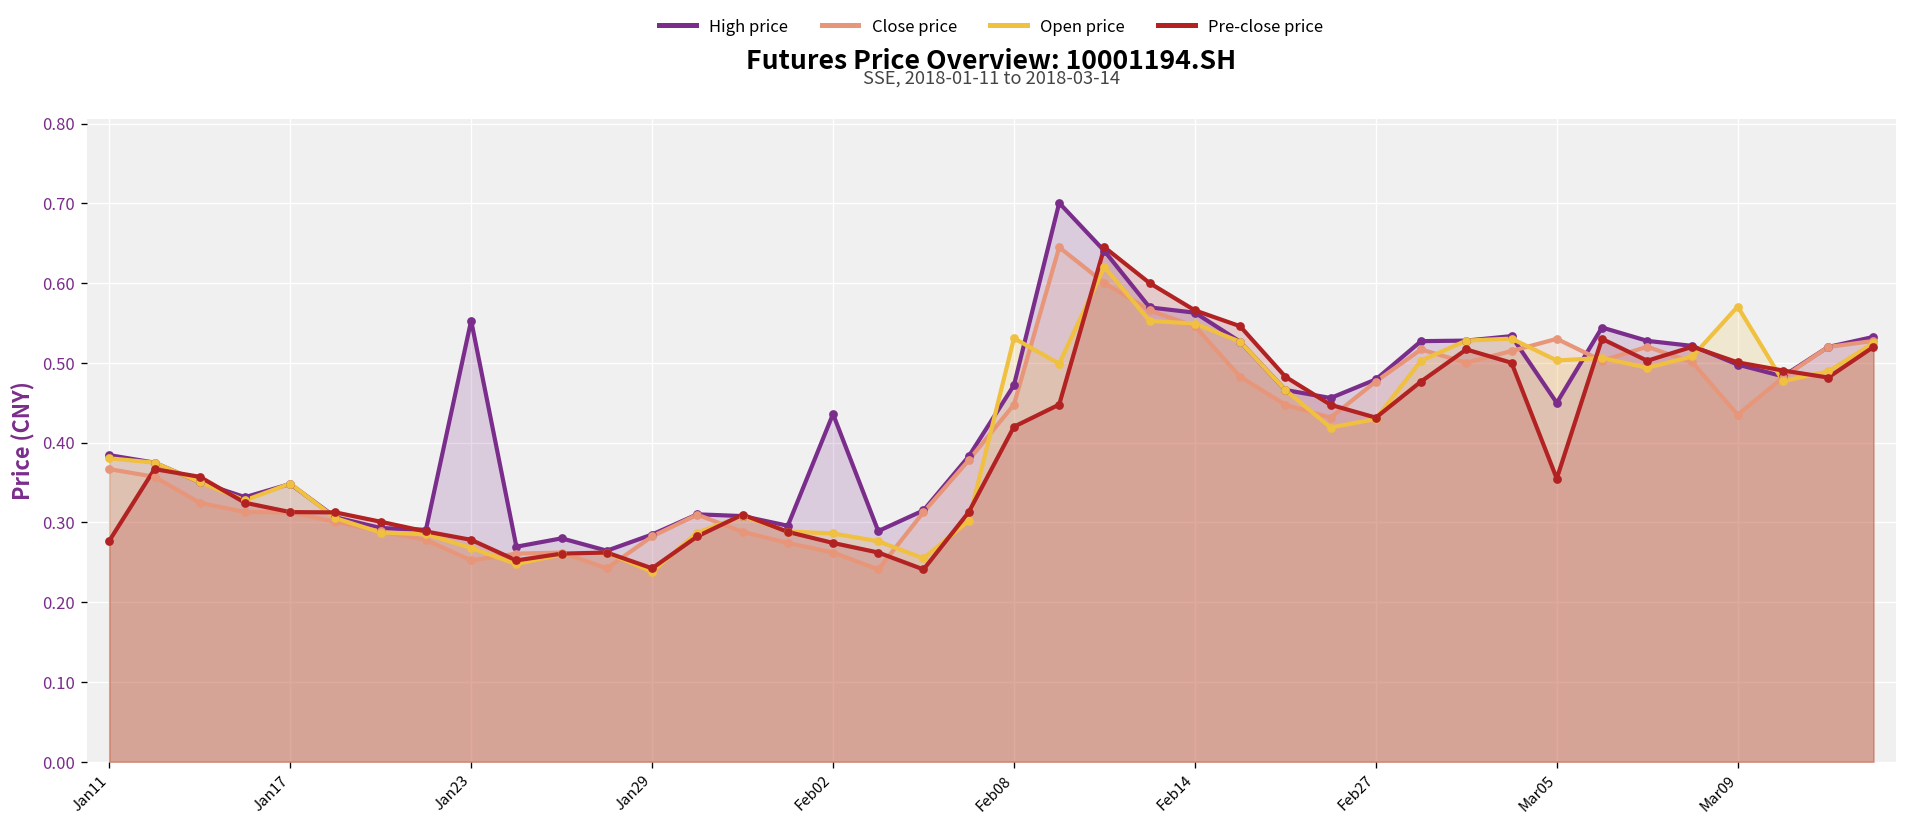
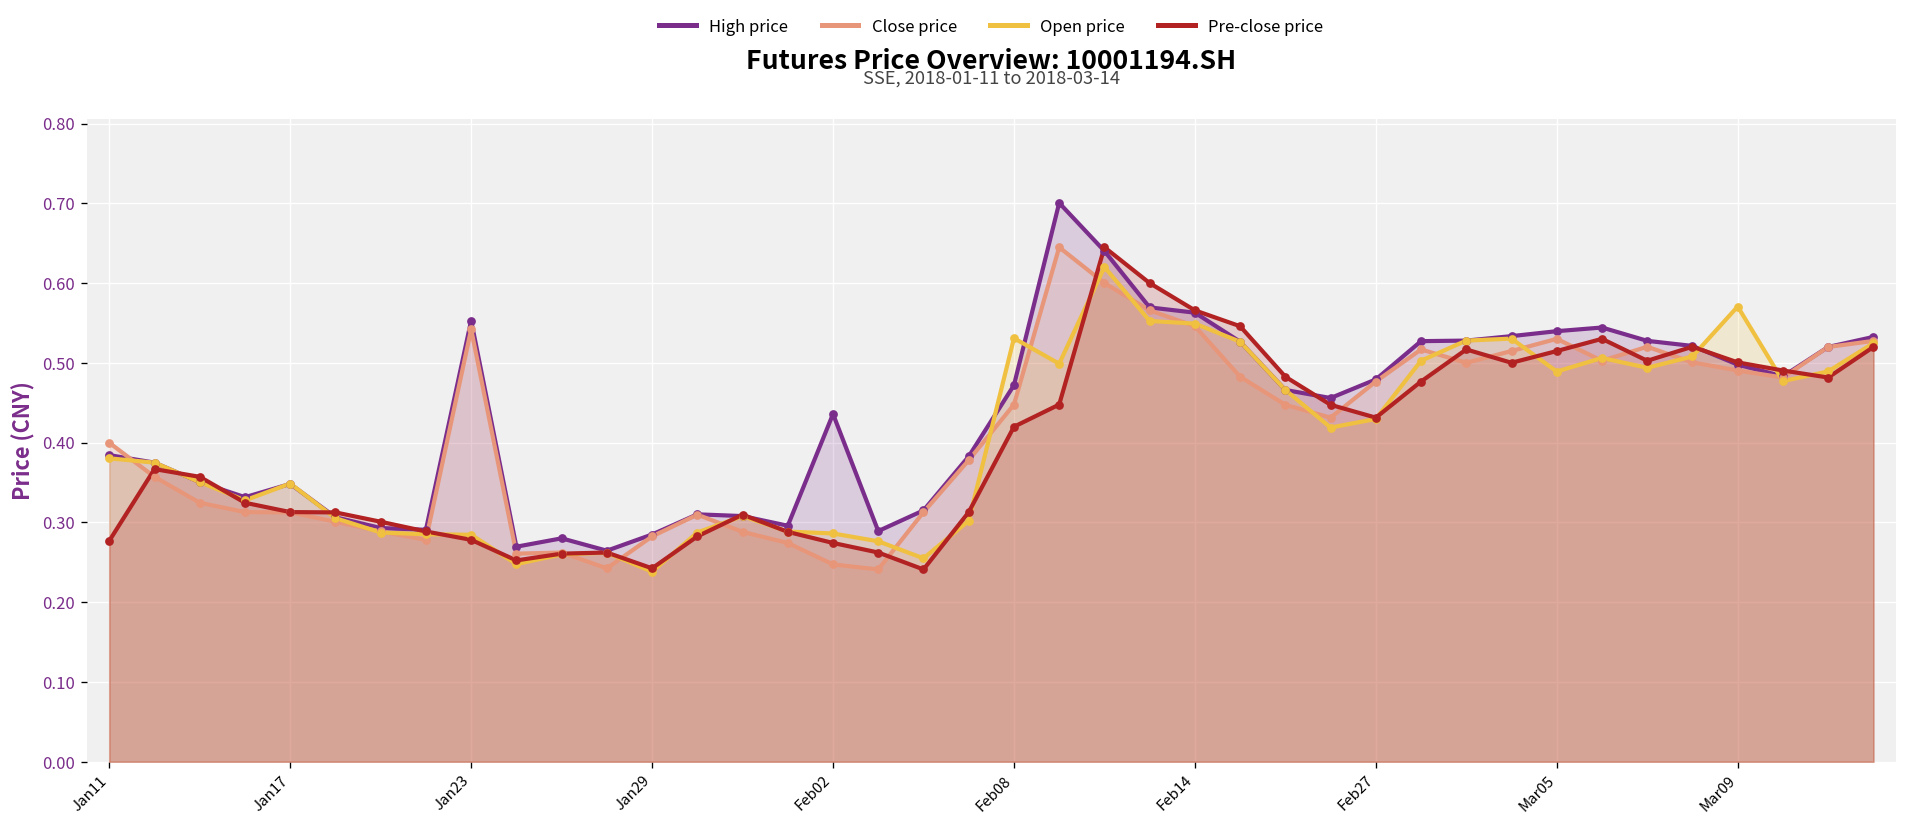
  {
    "High price": {
      "Jan11": 0.38,
      "Jan23": 0.55,
      "Feb02": 0.44,
      "Feb08": 0.47,
-     "Mar05": 0.45
+     "Mar05": 0.54
    },
    "Close price": {
-     "Jan11": 0.37,
-     "Jan23": 0.25,
-     "Feb02": 0.26,
+     "Jan11": 0.40,
+     "Jan23": 0.54,
+     "Feb02": 0.25,
      "Feb08": 0.45,
      "Mar05": 0.53,
-     "Mar09": 0.43
+     "Mar09": 0.49
    },
    "Open price": {
      "Jan11": 0.38,
-     "Jan23": 0.27,
+     "Jan23": 0.28,
      "Jan29": 0.24,
      "Feb02": 0.29,
      "Feb08": 0.53,
-     "Mar05": 0.50,
+     "Mar05": 0.49,
      "Mar09": 0.57
    },
    "Pre-close price": {
      "Jan11": 0.28,
      "Jan23": 0.28,
      "Jan29": 0.24,
      "Feb02": 0.27,
      "Feb08": 0.42,
-     "Mar05": 0.36
+     "Mar05": 0.51
    }
  }
